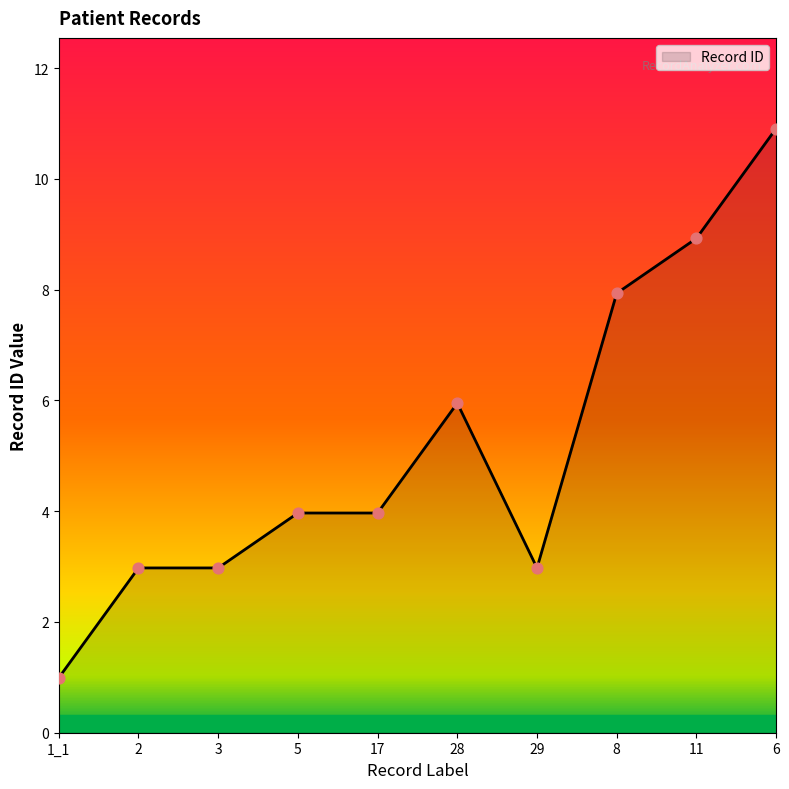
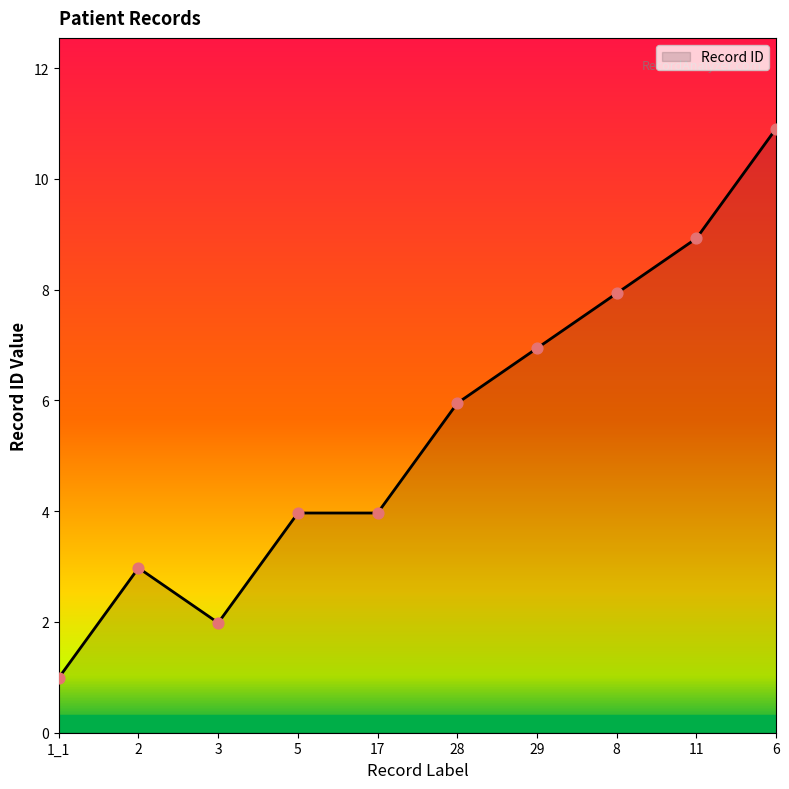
  {
    "1_1": 1,
    "2": 3,
-   "3": 3,
+   "3": 2,
    "5": 4,
    "17": 4,
    "28": 6,
-   "29": 3,
+   "29": 7,
    "8": 8,
    "11": 9,
    "6": 11
  }
